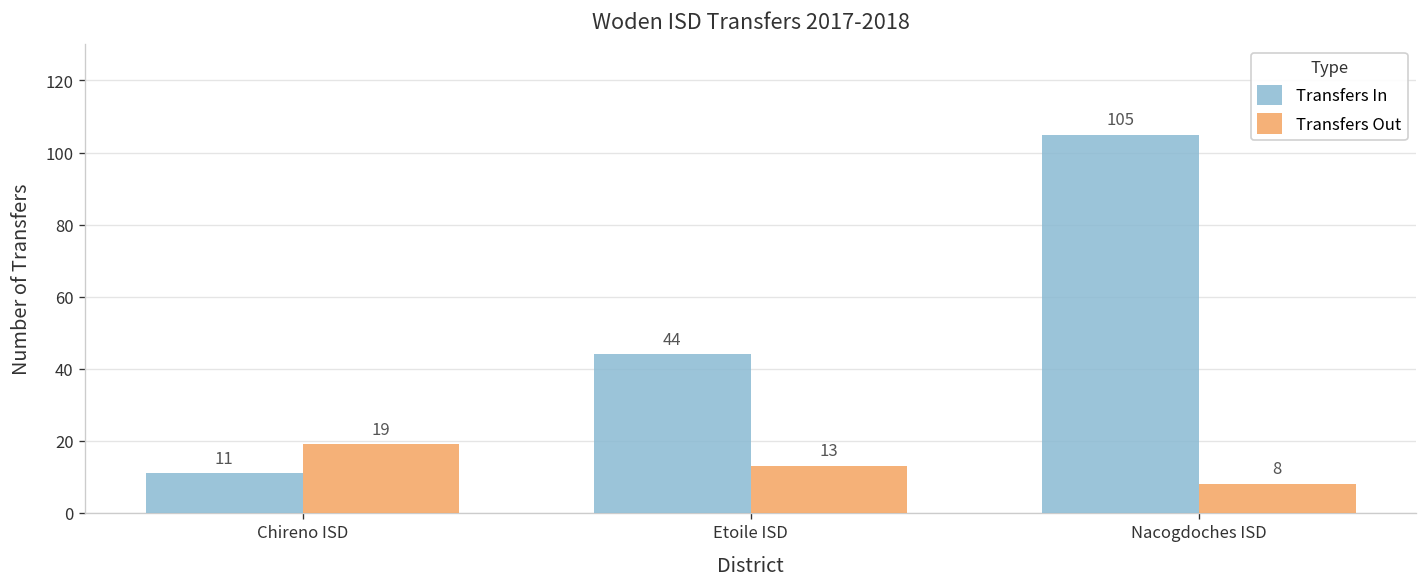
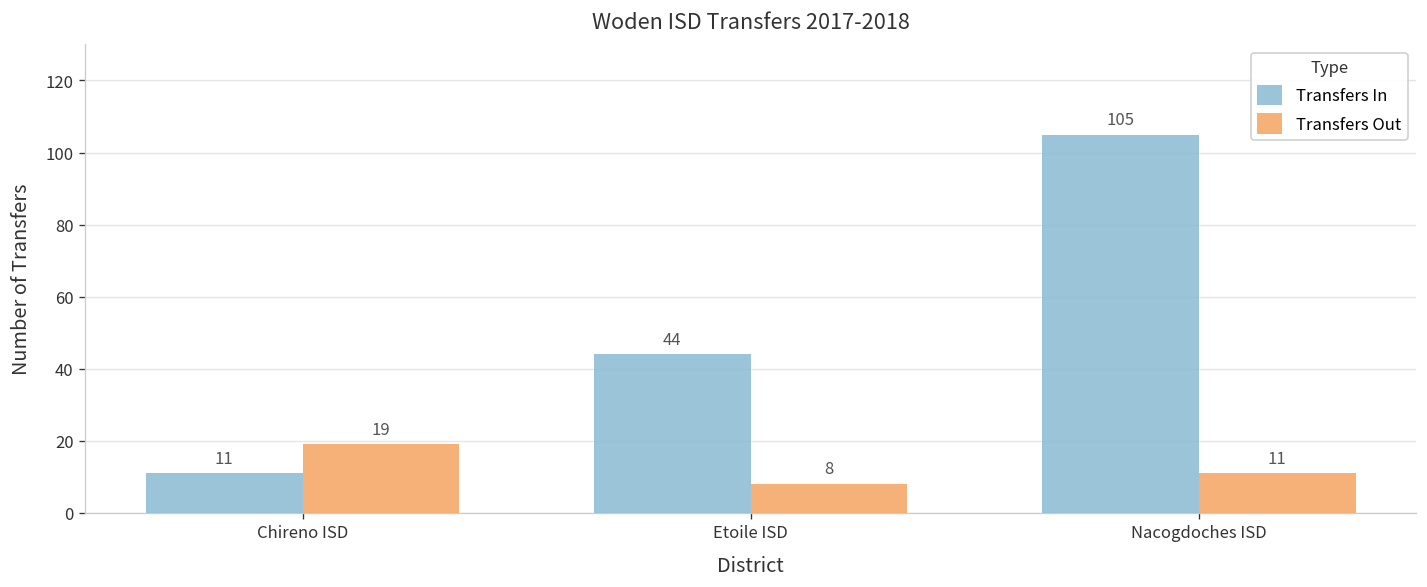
  {
    "Transfers In": {
      "Chireno ISD": 11,
      "Etoile ISD": 44,
      "Nacogdoches ISD": 105
    },
    "Transfers Out": {
      "Chireno ISD": 19,
-     "Etoile ISD": 13,
-     "Nacogdoches ISD": 8
+     "Etoile ISD": 8,
+     "Nacogdoches ISD": 11
    }
  }
